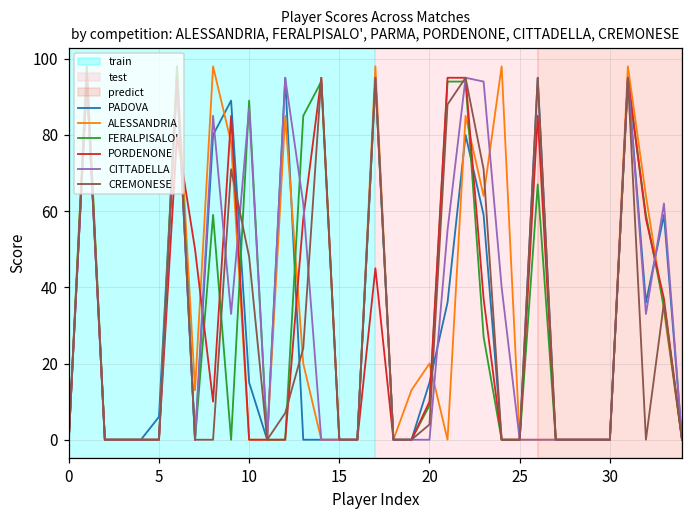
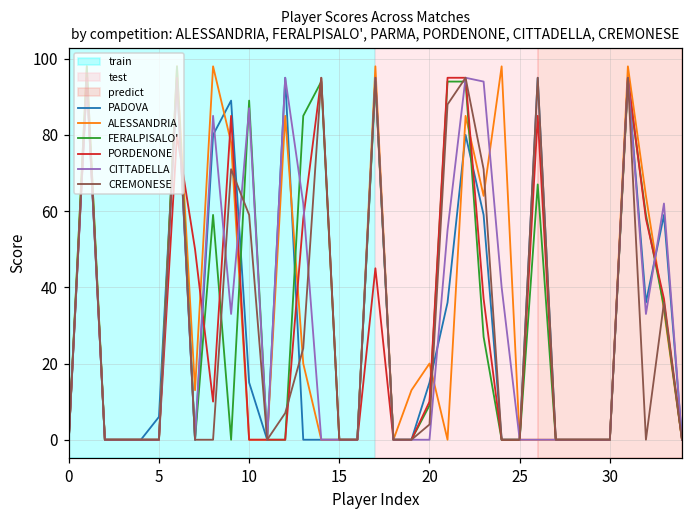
  {
    "PADOVA": {
      "5": 6,
      "10": 15,
      "20": 15
    },
    "ALESSANDRIA": {
      "20": 20
    },
    "FERALPISALO'": {
      "10": 89,
      "20": 9
    },
    "PORDENONE": {
      "20": 10
    },
    "CITTADELLA": {
      "10": 87,
      "20": 0
    },
    "CREMONESE": {
-     "10": 48,
+     "10": 59,
      "20": 4
    }
  }
